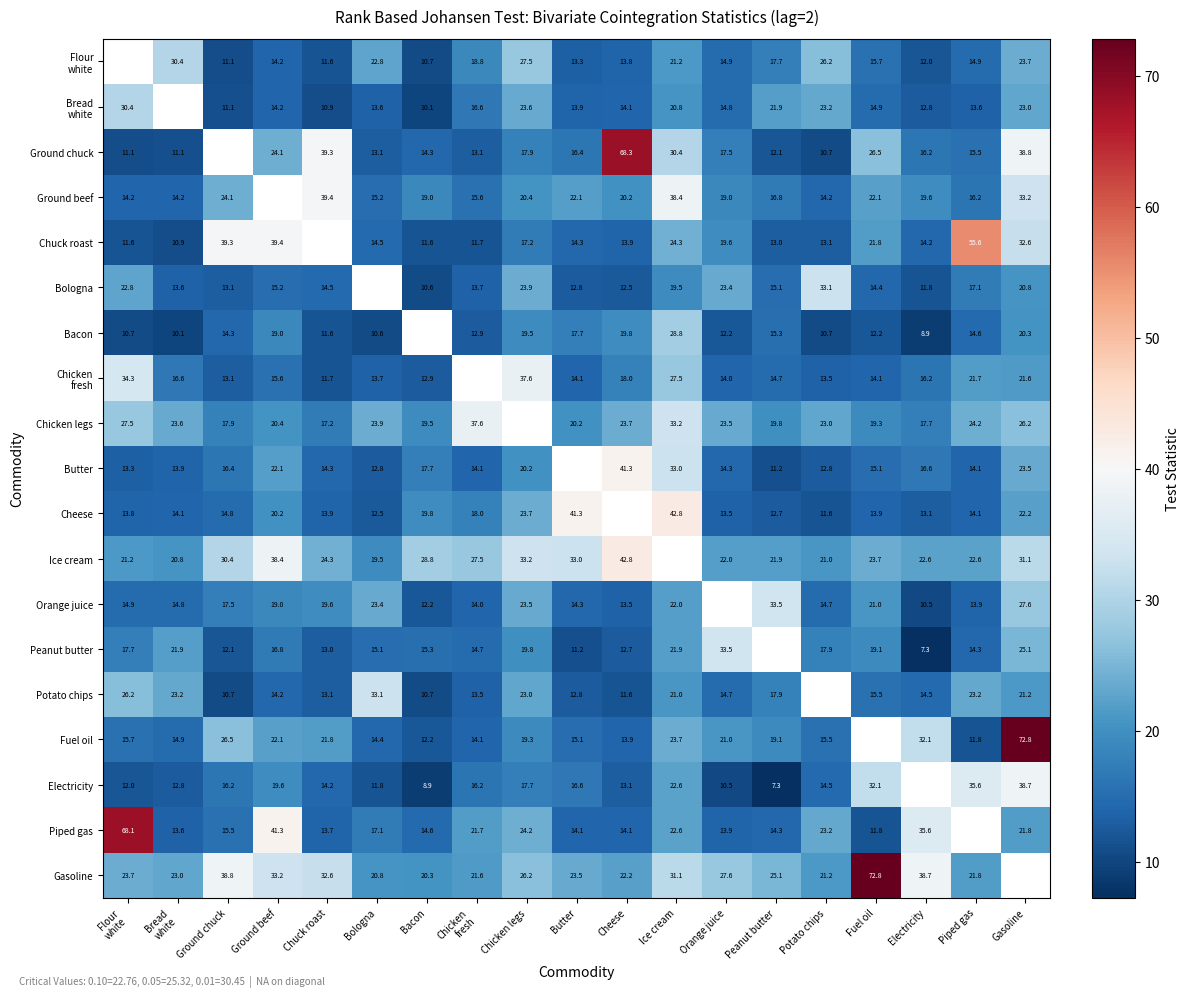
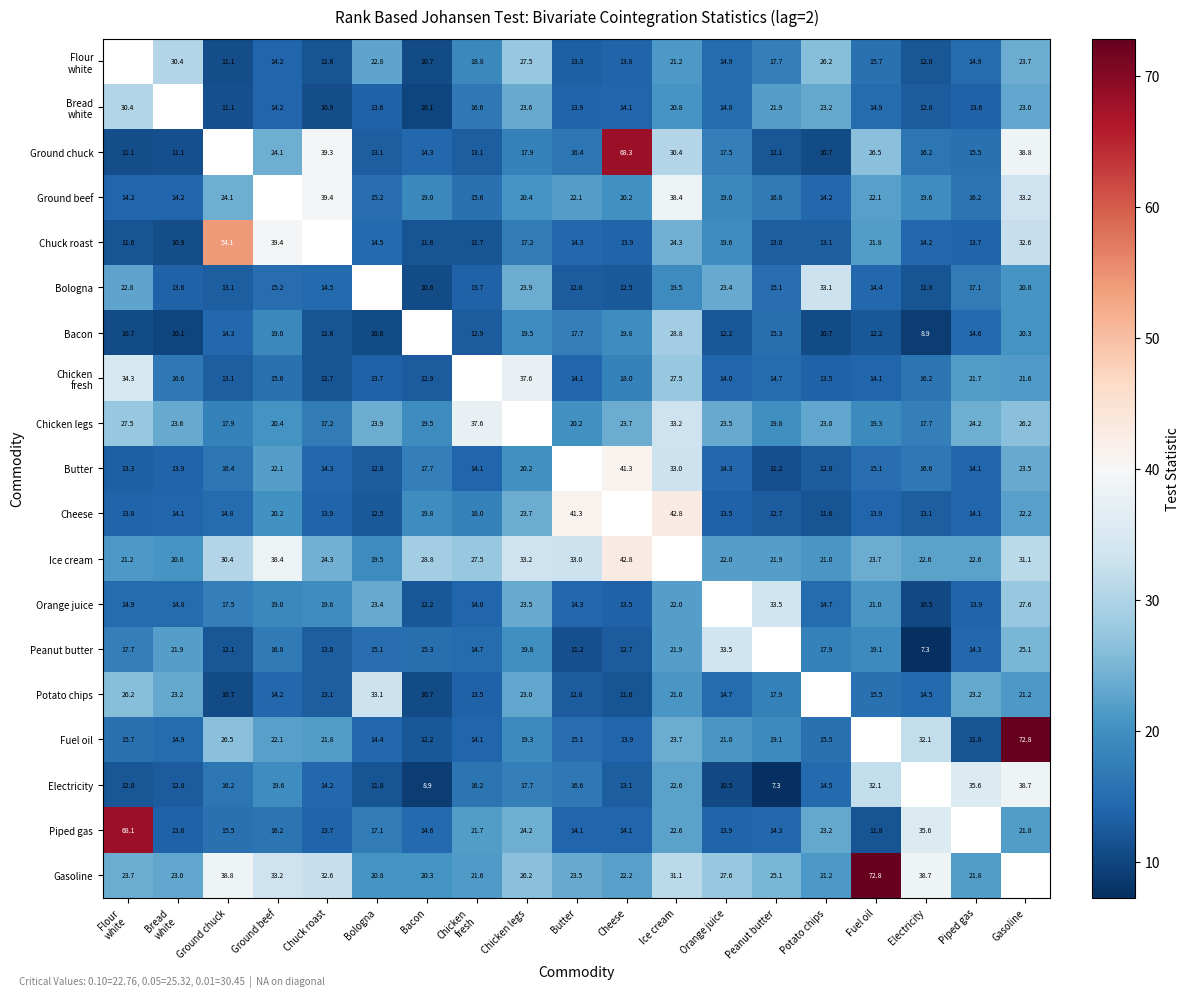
  {
    "Chuck roast": {
      "Flour white": 11.6,
      "Bread white": 10.9,
-     "Ground chuck": 39.3,
+     "Ground chuck": 54.1,
      "Ground beef": 39.4,
      "Bologna": 14.5,
      "Bacon": 11.6,
      "Chicken fresh": 11.7,
      "Chicken legs": 17.2,
      "Butter": 14.3,
      "Cheese": 13.9,
      "Ice cream": 24.3,
      "Orange juice": 19.6,
      "Peanut butter": 13.0,
      "Potato chips": 13.1,
      "Fuel oil": 21.8,
      "Electricity": 14.2,
-     "Piped gas": 55.6,
+     "Piped gas": 13.7,
      "Gasoline": 32.6
    },
    "Piped gas": {
      "Flour white": 68.1,
      "Bread white": 13.6,
      "Ground chuck": 15.5,
-     "Ground beef": 41.3,
+     "Ground beef": 16.2,
      "Chuck roast": 13.7,
      "Bologna": 17.1,
      "Bacon": 14.6,
      "Chicken fresh": 21.7,
      "Chicken legs": 24.2,
      "Butter": 14.1,
      "Cheese": 14.1,
      "Ice cream": 22.6,
      "Orange juice": 13.9,
      "Peanut butter": 14.3,
      "Potato chips": 23.2,
      "Fuel oil": 11.8,
      "Electricity": 35.6,
      "Gasoline": 21.8
    }
  }
